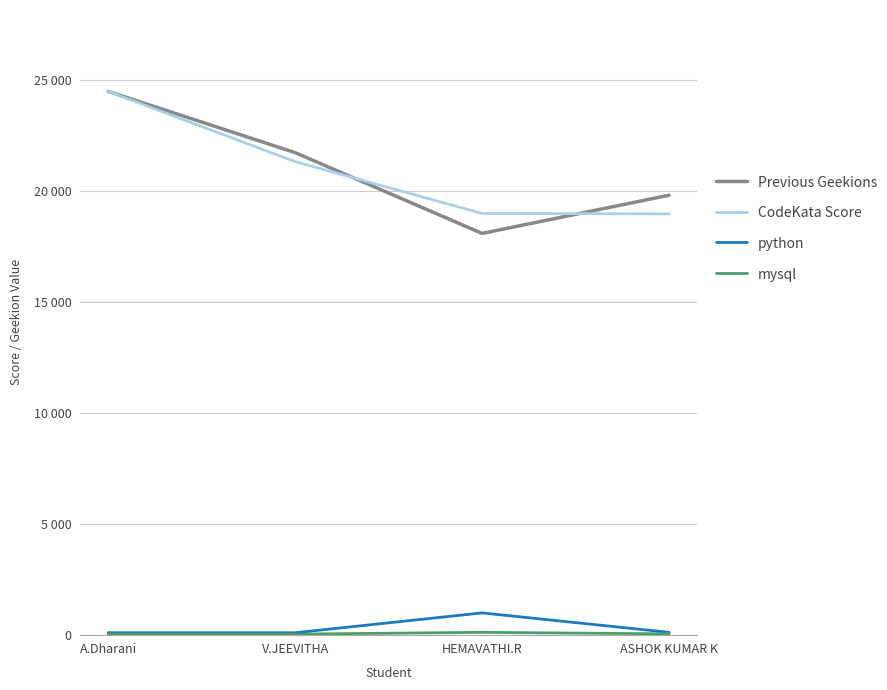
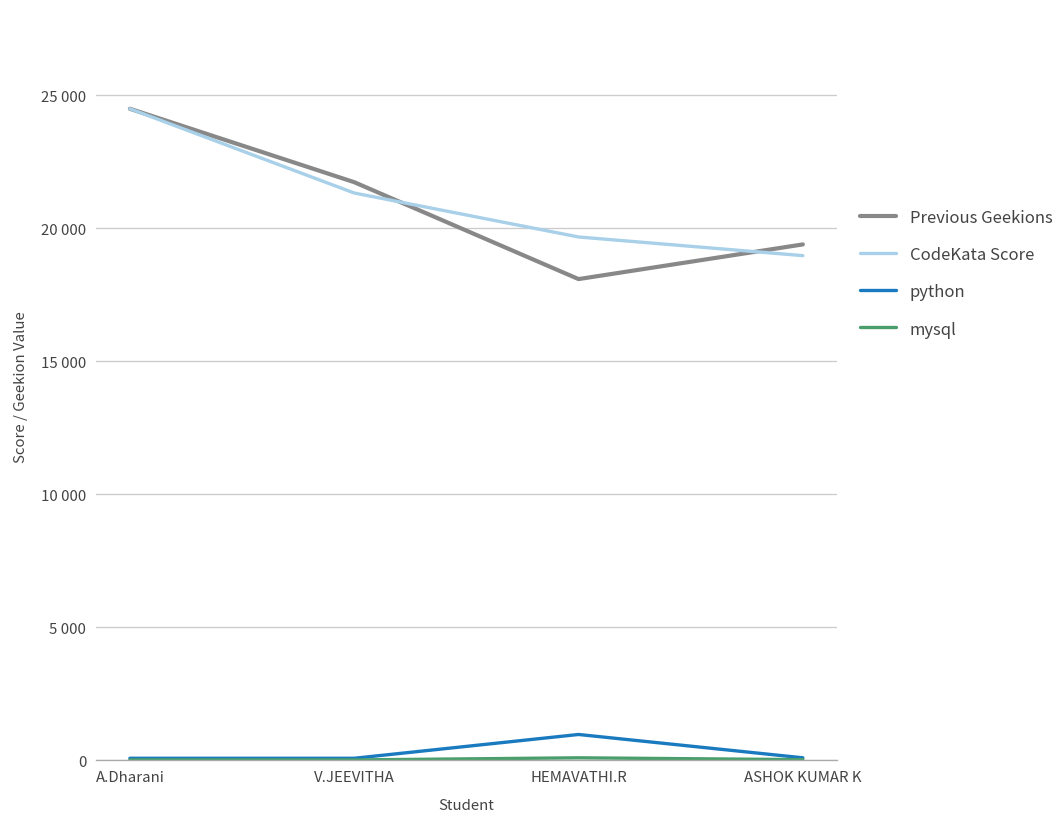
  {
    "Previous Geekions": {
      "V.JEEVITHA": 21700,
      "HEMAVATHI.R": 18100,
-     "ASHOK KUMAR K": 19800
+     "ASHOK KUMAR K": 19400
    },
    "CodeKata Score": {
      "V.JEEVITHA": 21300,
-     "HEMAVATHI.R": 19000,
+     "HEMAVATHI.R": 19700,
      "ASHOK KUMAR K": 19000
    },
    "python": {
      "HEMAVATHI.R": 1000
    },
    "mysql": {
      "HEMAVATHI.R": 100
    }
  }
